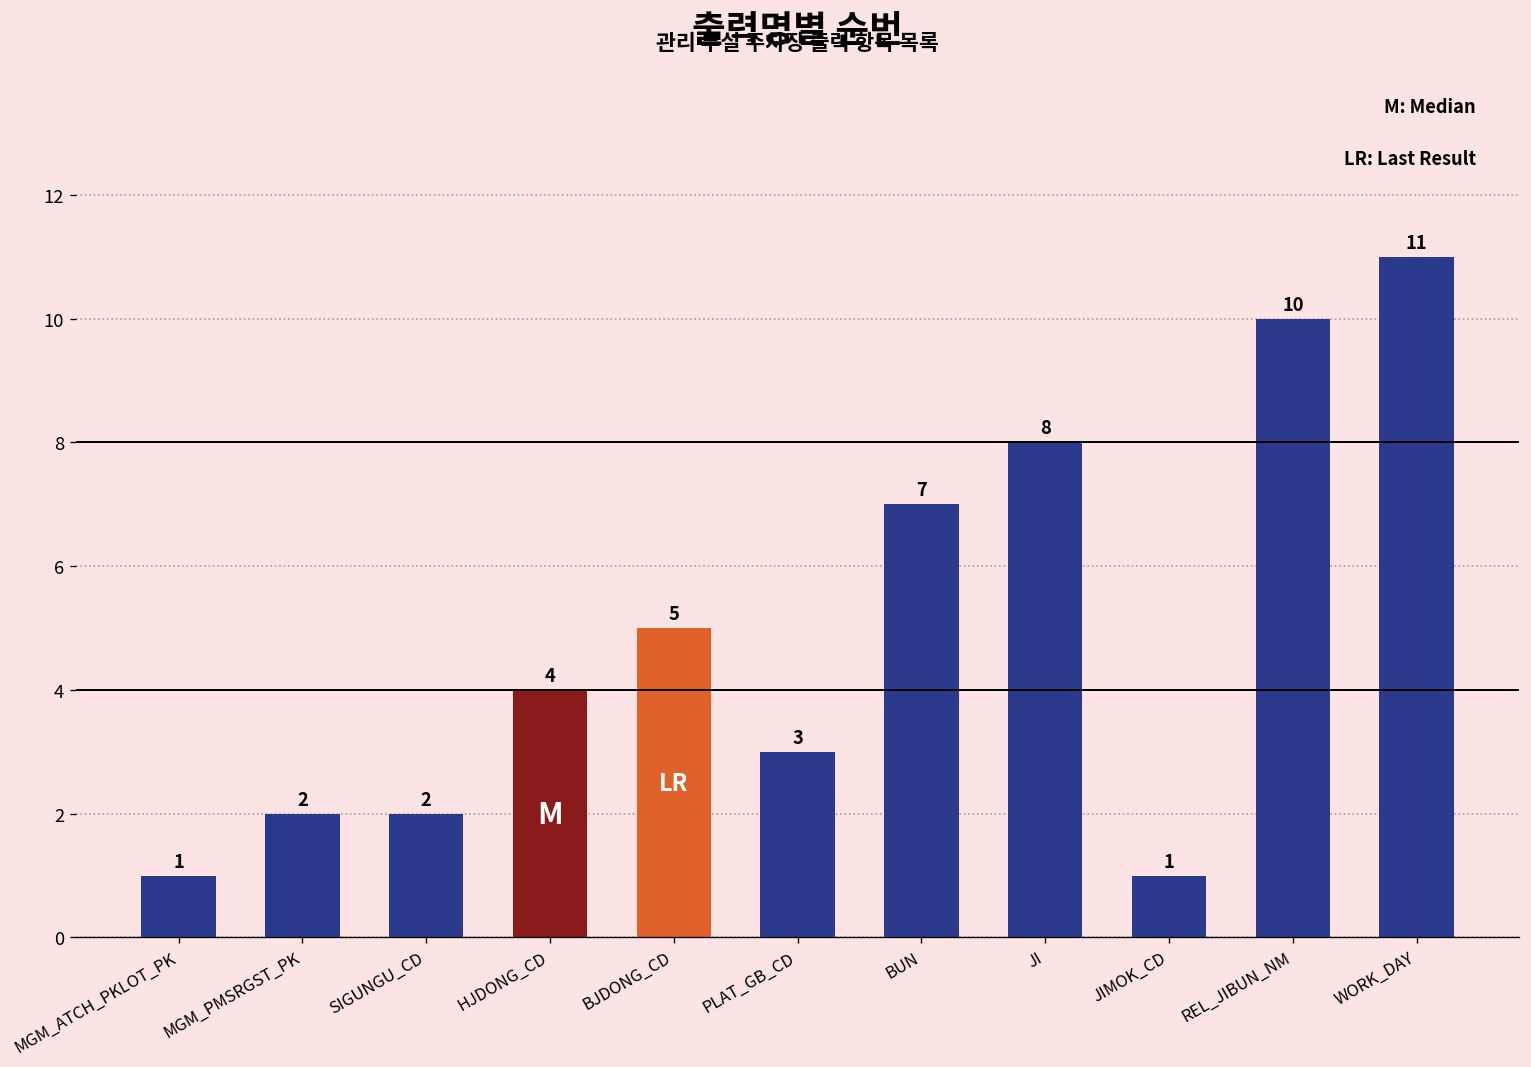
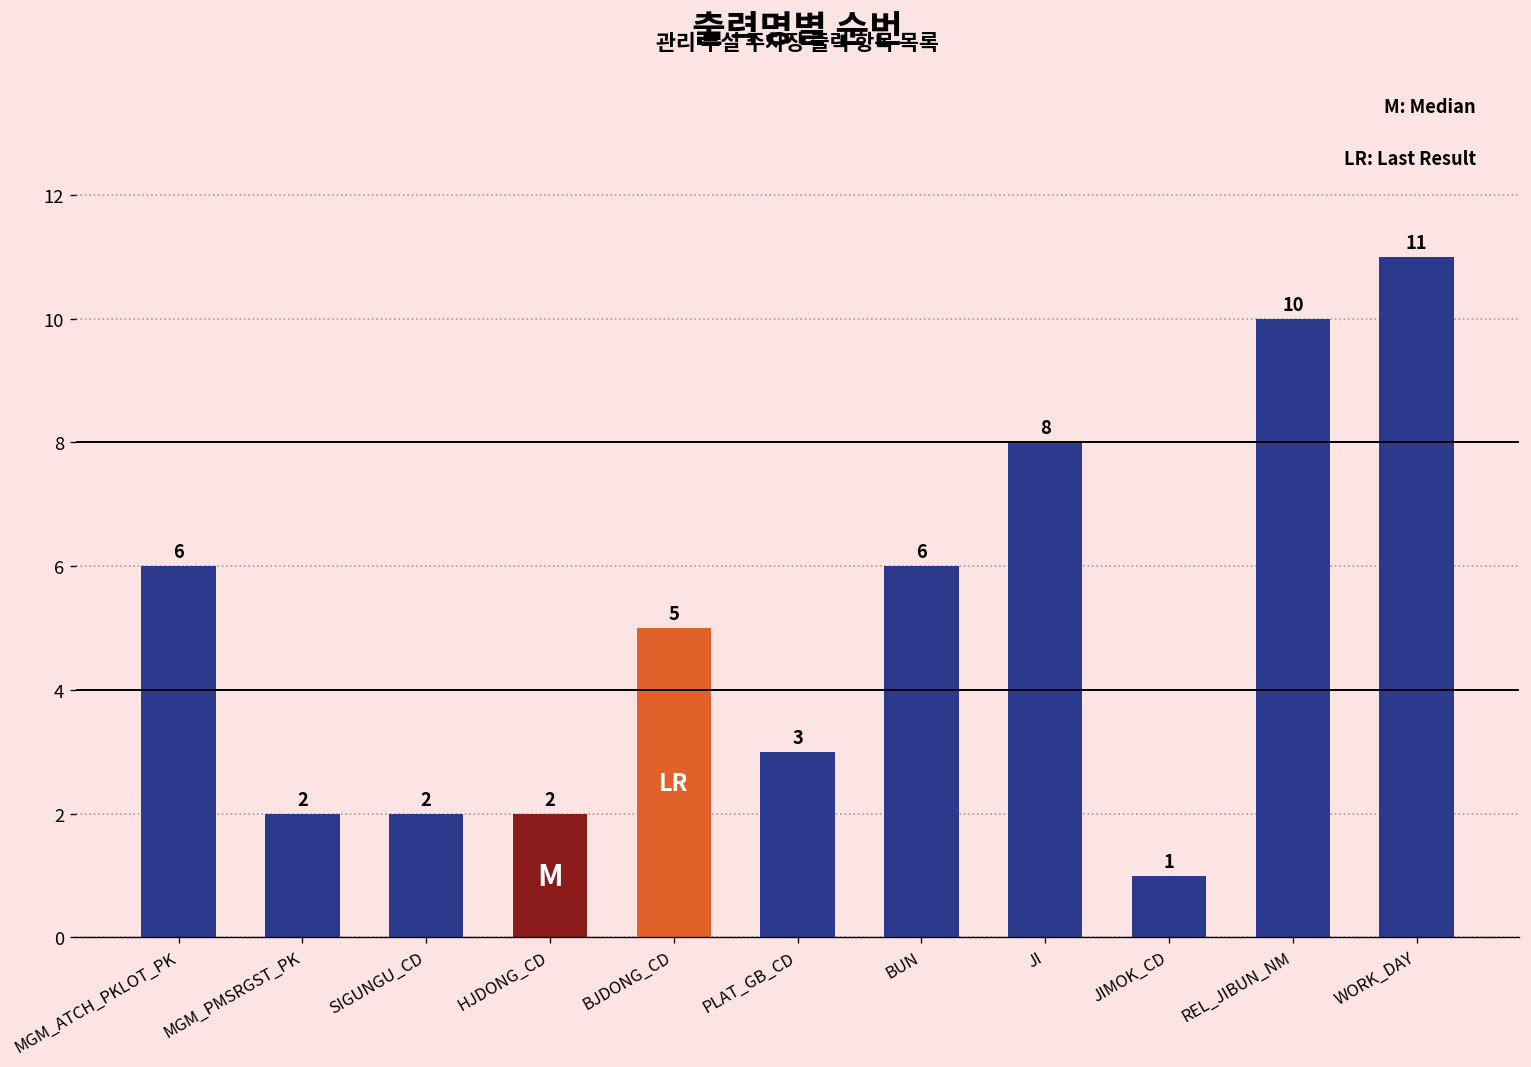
  {
-   "MGM_ATCH_PKLOT_PK": 1,
+   "MGM_ATCH_PKLOT_PK": 6,
    "MGM_PMSRGST_PK": 2,
    "SIGUNGU_CD": 2,
-   "HJDONG_CD": 4,
+   "HJDONG_CD": 2,
    "BJDONG_CD": 5,
    "PLAT_GB_CD": 3,
-   "BUN": 7,
+   "BUN": 6,
    "JI": 8,
    "JIMOK_CD": 1,
    "REL_JIBUN_NM": 10,
    "WORK_DAY": 11
  }
